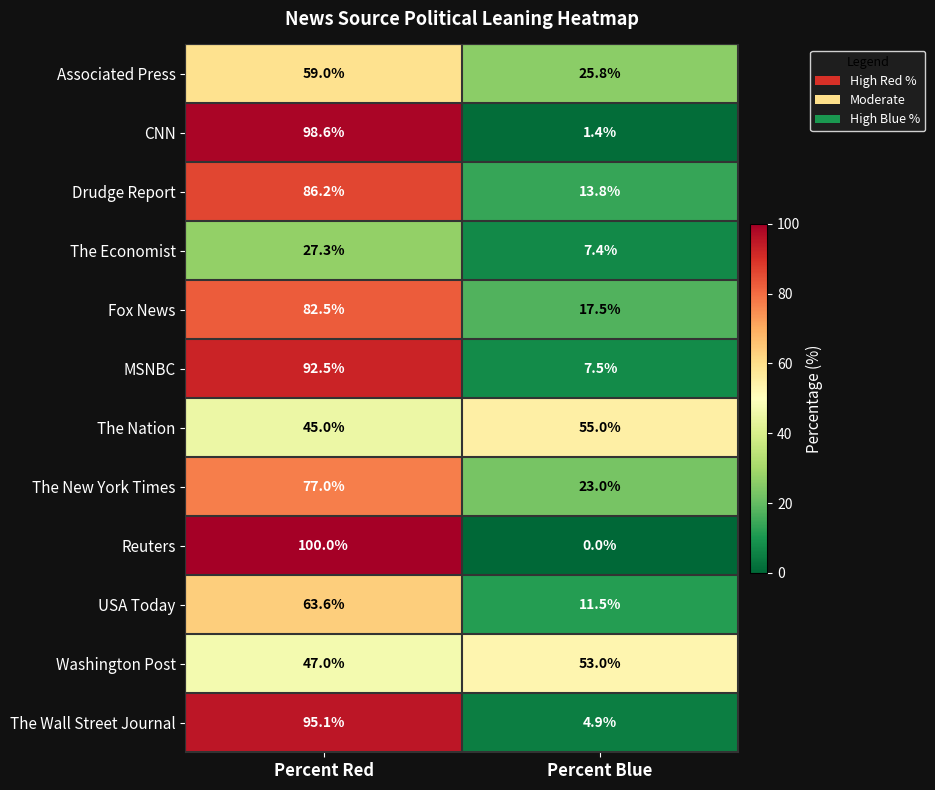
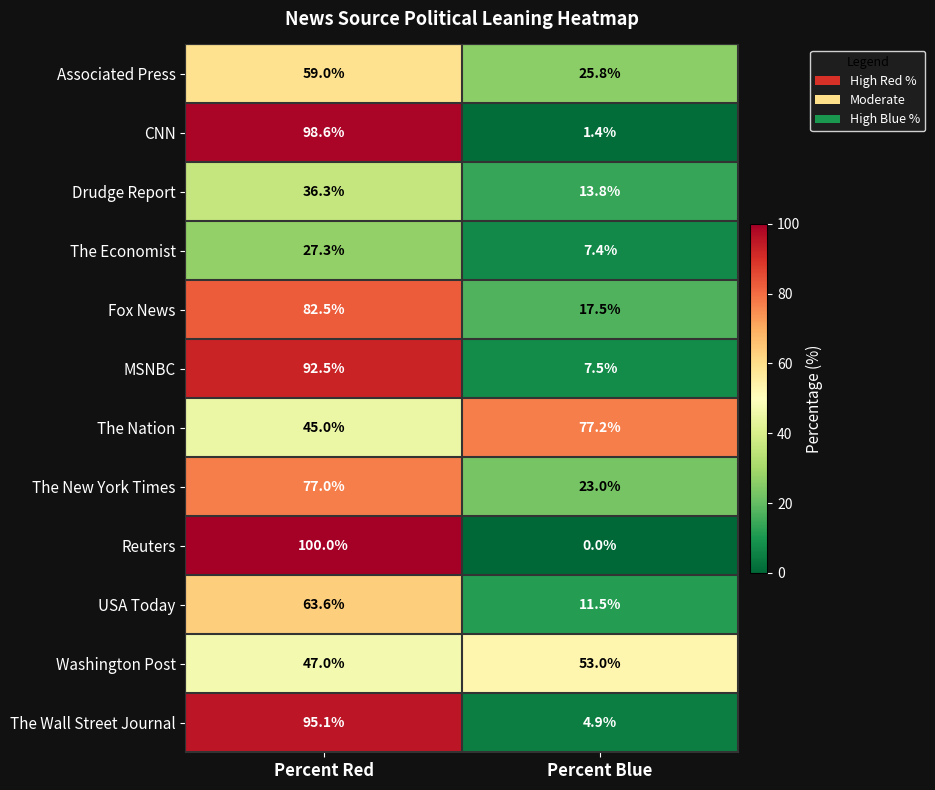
  {
    "Associated Press": {
      "Percent Red": "59.0%",
      "Percent Blue": "25.8%"
    },
    "CNN": {
      "Percent Red": "98.6%",
      "Percent Blue": "1.4%"
    },
    "Drudge Report": {
-     "Percent Red": "86.2%",
+     "Percent Red": "36.3%",
      "Percent Blue": "13.8%"
    },
    "The Economist": {
      "Percent Red": "27.3%",
      "Percent Blue": "7.4%"
    },
    "Fox News": {
      "Percent Red": "82.5%",
      "Percent Blue": "17.5%"
    },
    "MSNBC": {
      "Percent Red": "92.5%",
      "Percent Blue": "7.5%"
    },
    "The Nation": {
      "Percent Red": "45.0%",
-     "Percent Blue": "55.0%"
+     "Percent Blue": "77.2%"
    },
    "The New York Times": {
      "Percent Red": "77.0%",
      "Percent Blue": "23.0%"
    },
    "Reuters": {
      "Percent Red": "100.0%",
      "Percent Blue": "0.0%"
    },
    "USA Today": {
      "Percent Red": "63.6%",
      "Percent Blue": "11.5%"
    },
    "Washington Post": {
      "Percent Red": "47.0%",
      "Percent Blue": "53.0%"
    },
    "The Wall Street Journal": {
      "Percent Red": "95.1%",
      "Percent Blue": "4.9%"
    }
  }
